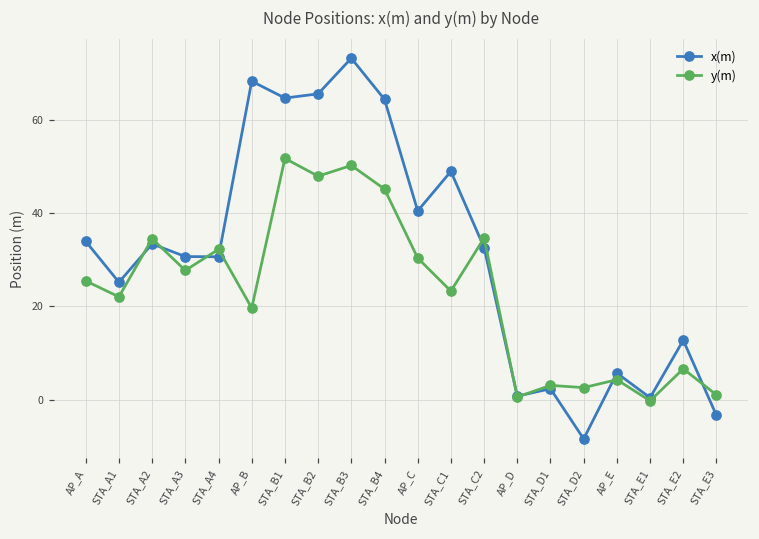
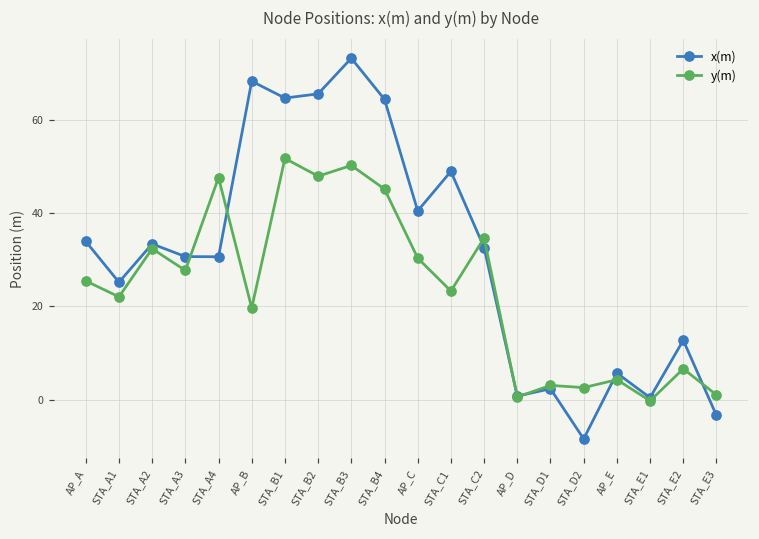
  {
    "x(m)": {
      "AP_A": 34,
      "STA_A1": 25,
      "STA_A2": 33,
      "STA_A3": 31,
      "STA_A4": 31,
      "AP_B": 68,
      "STA_B1": 65,
      "STA_B2": 66,
      "STA_B3": 73,
      "STA_B4": 65,
      "AP_C": 41,
      "STA_C1": 49,
      "STA_C2": 33,
      "STA_D1": 2,
      "STA_D2": -8,
      "AP_E": 6,
      "STA_E1": 0,
      "STA_E2": 13,
      "STA_E3": -3
    },
    "y(m)": {
      "AP_A": 26,
      "STA_A1": 22,
-     "STA_A2": 35,
+     "STA_A2": 32,
      "STA_A3": 28,
-     "STA_A4": 32,
+     "STA_A4": 48,
      "AP_B": 20,
      "STA_B1": 52,
      "STA_B2": 48,
      "STA_B3": 50,
      "STA_B4": 45,
      "AP_C": 30,
      "STA_C1": 23,
      "STA_C2": 35,
      "STA_D1": 3,
      "STA_D2": 3,
      "AP_E": 4,
      "STA_E1": 0,
      "STA_E2": 7,
      "STA_E3": 1
    }
  }
